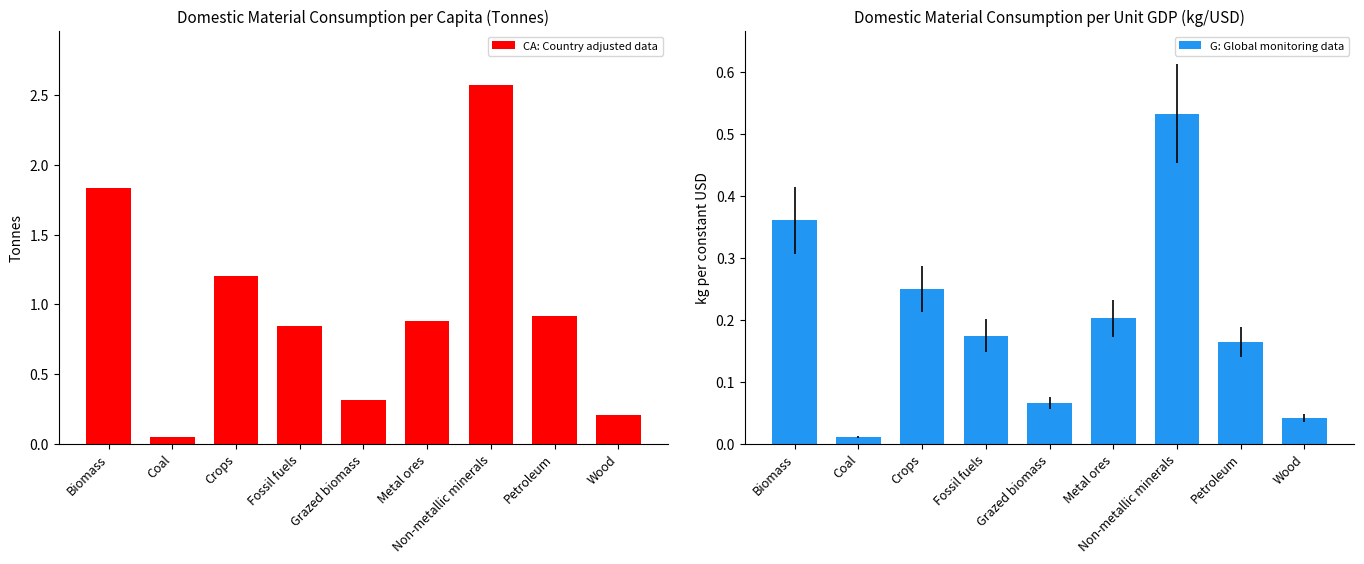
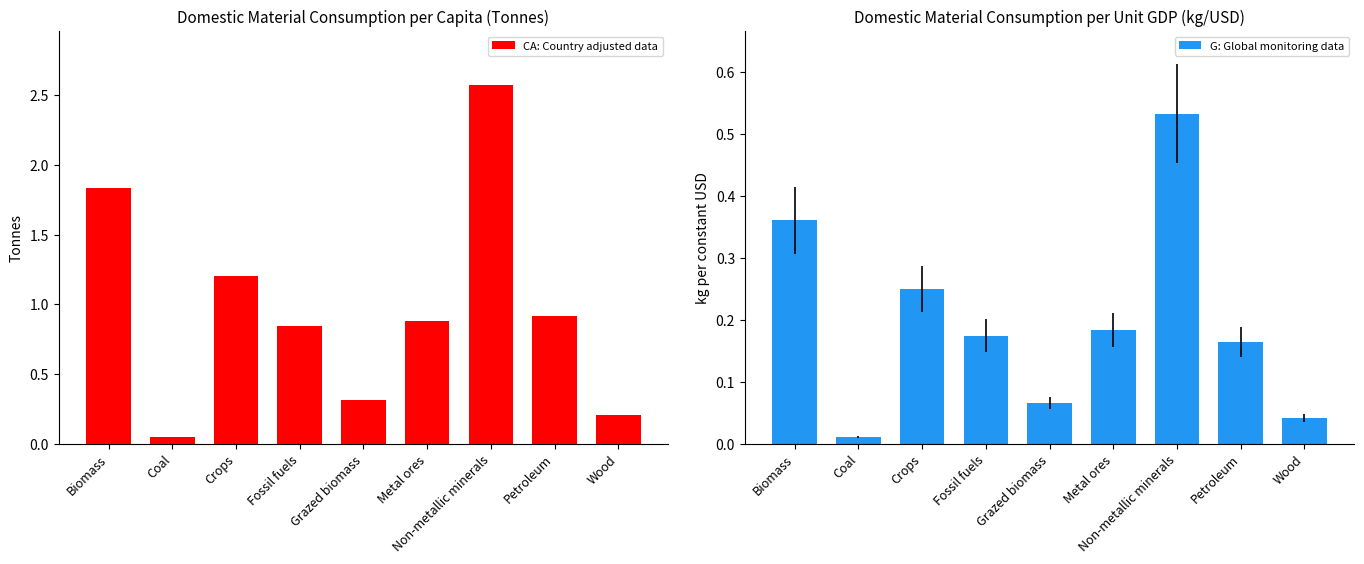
  {
    "Domestic Material Consumption per Capita (Tonnes)": {
      "Biomass": 1.83,
      "Coal": 0.05,
      "Crops": 1.21,
      "Fossil fuels": 0.84,
      "Grazed biomass": 0.32,
      "Metal ores": 0.88,
      "Non-metallic minerals": 2.57,
      "Petroleum": 0.92,
      "Wood": 0.20
    },
    "Domestic Material Consumption per Unit GDP (kg/USD)": {
      "Biomass": 0.36,
      "Coal": 0.01,
      "Crops": 0.25,
      "Fossil fuels": 0.17,
      "Grazed biomass": 0.07,
-     "Metal ores": 0.20,
+     "Metal ores": 0.18,
      "Non-metallic minerals": 0.53,
      "Petroleum": 0.16,
      "Wood": 0.04
    }
  }
